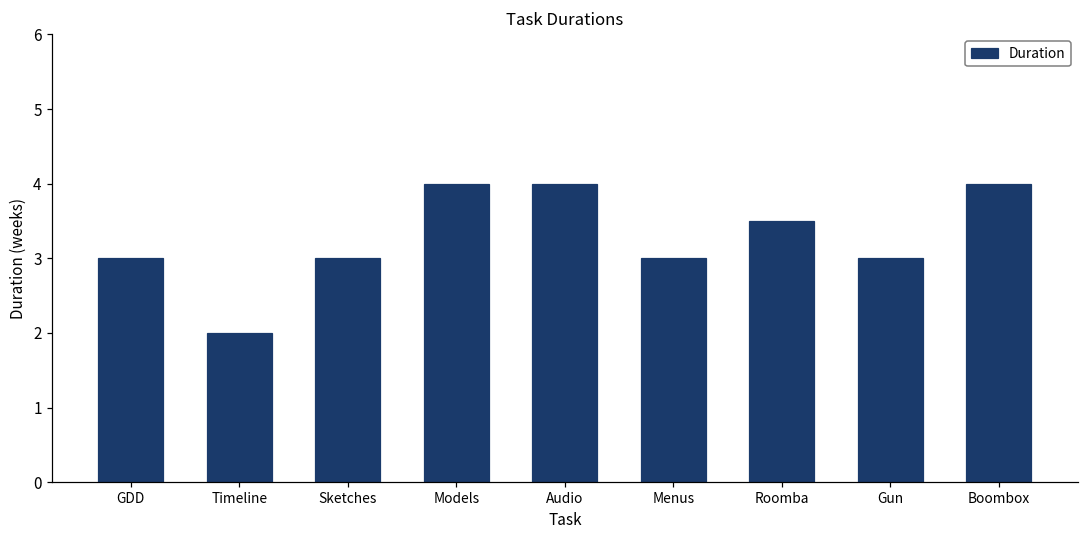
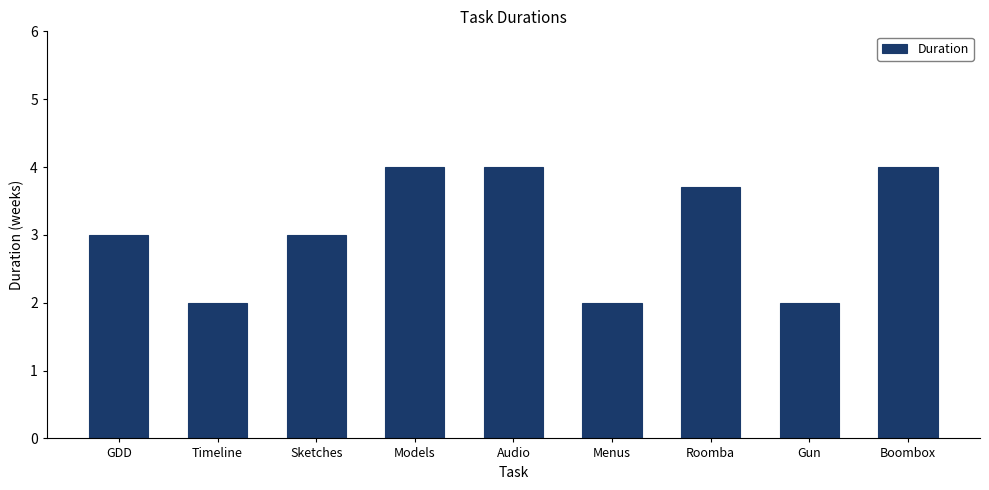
  {
    "GDD": 3.0,
    "Timeline": 2.0,
    "Sketches": 3.0,
    "Models": 4.0,
    "Audio": 4.0,
-   "Menus": 3,
-   "Roomba": 3.5,
-   "Gun": 3,
+   "Menus": 2,
+   "Roomba": 3.7,
+   "Gun": 2,
    "Boombox": 4.0
  }
